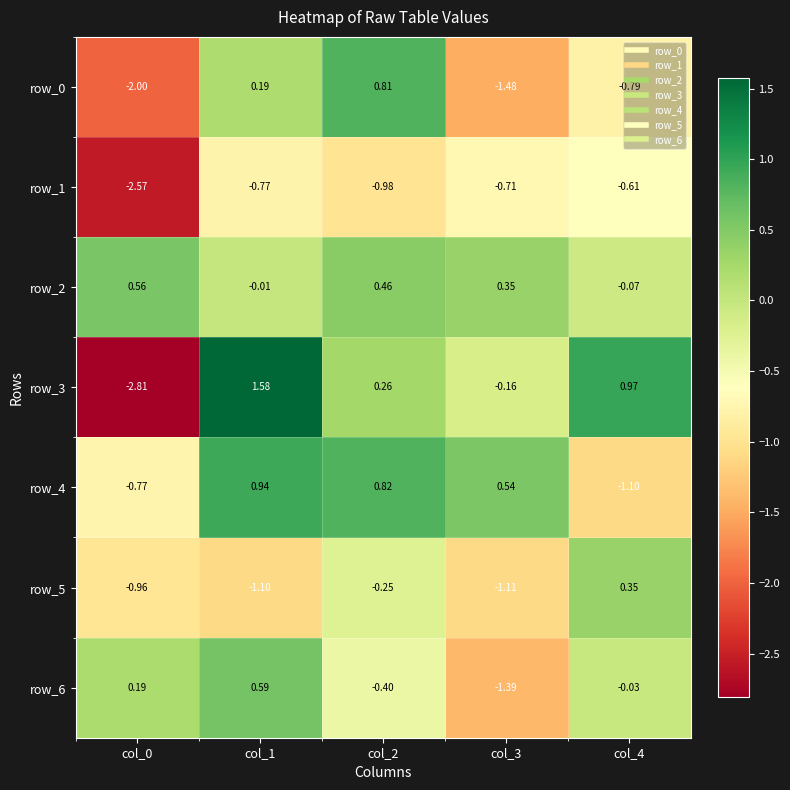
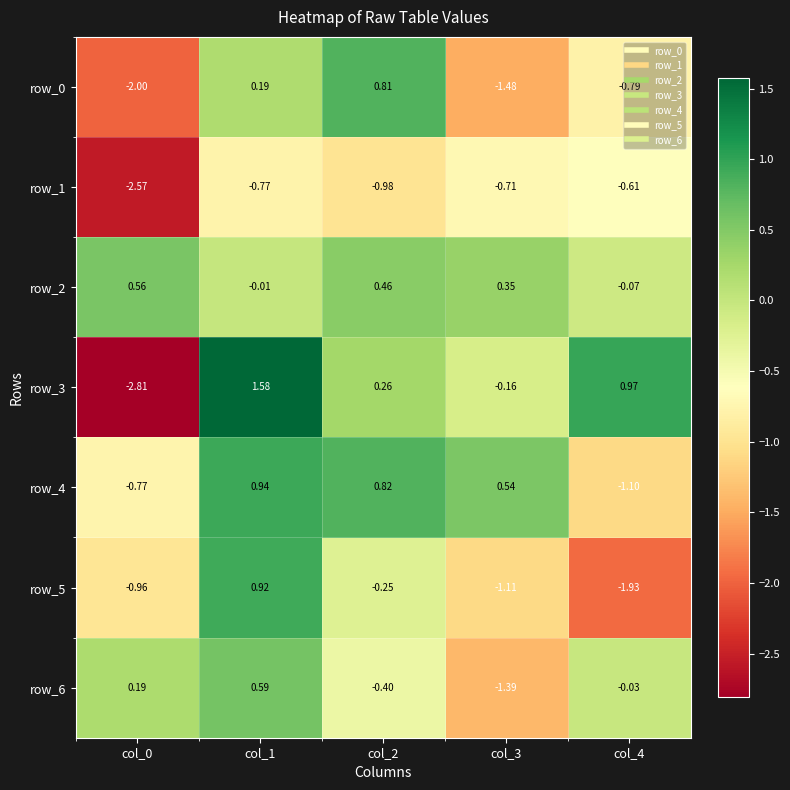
  {
    "row_0": {
      "col_0": -2.00,
      "col_1": 0.19,
      "col_2": 0.81,
      "col_3": -1.48
    },
    "row_1": {
      "col_0": -2.57,
      "col_1": -0.77,
      "col_2": -0.98,
      "col_3": -0.71,
      "col_4": -0.61
    },
    "row_2": {
      "col_0": 0.56,
      "col_1": -0.01,
      "col_2": 0.46,
      "col_3": 0.35,
      "col_4": -0.07
    },
    "row_3": {
      "col_0": -2.81,
      "col_1": 1.58,
      "col_2": 0.26,
      "col_3": -0.16,
      "col_4": 0.97
    },
    "row_4": {
      "col_0": -0.77,
      "col_1": 0.94,
      "col_2": 0.82,
      "col_3": 0.54,
      "col_4": -1.10
    },
    "row_5": {
      "col_0": -0.96,
-     "col_1": -1.10,
+     "col_1": 0.92,
      "col_2": -0.25,
      "col_3": -1.11,
-     "col_4": 0.35
+     "col_4": -1.93
    },
    "row_6": {
      "col_0": 0.19,
      "col_1": 0.59,
      "col_2": -0.40,
      "col_3": -1.39,
      "col_4": -0.03
    }
  }
